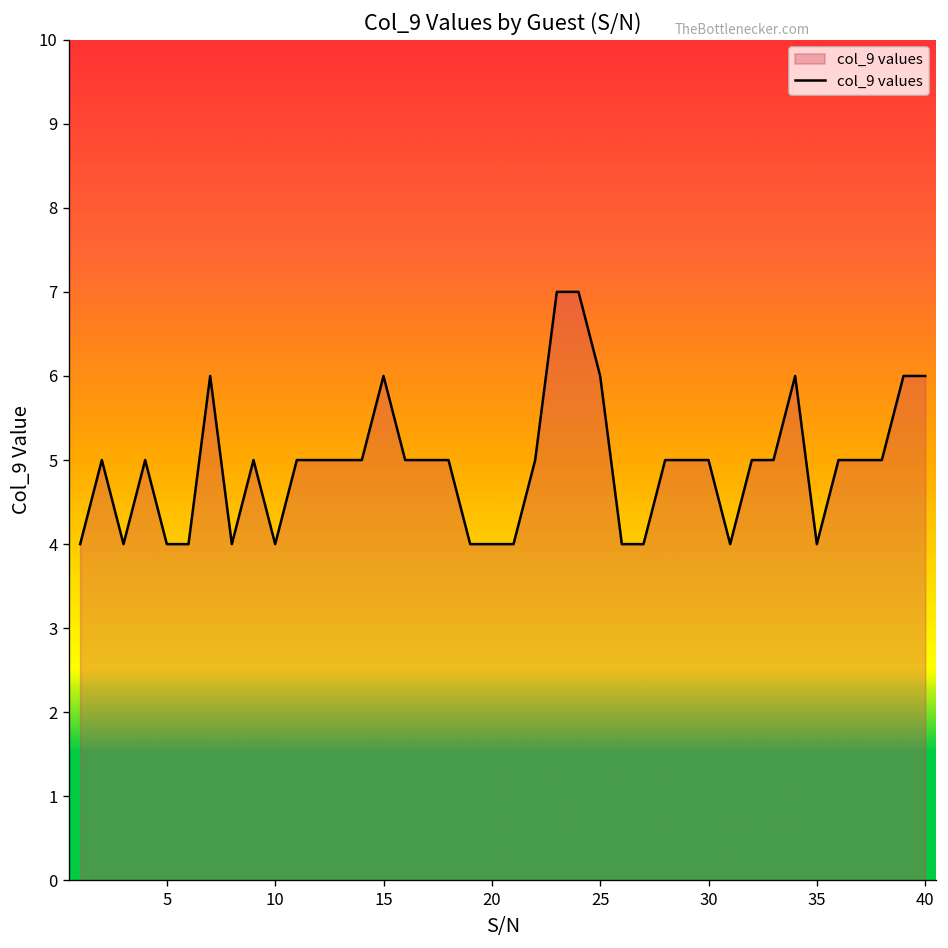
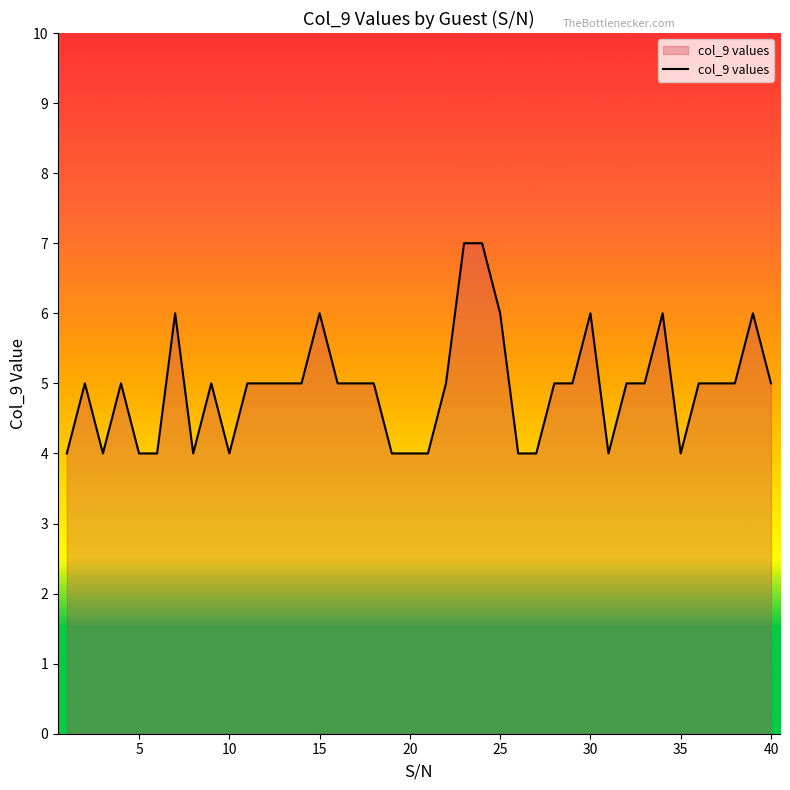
  {
    "5": 4,
    "10": 4,
    "15": 6,
    "20": 4,
    "25": 6,
-   "30": 5,
+   "30": 6,
    "35": 4,
-   "40": 6
+   "40": 5
  }
